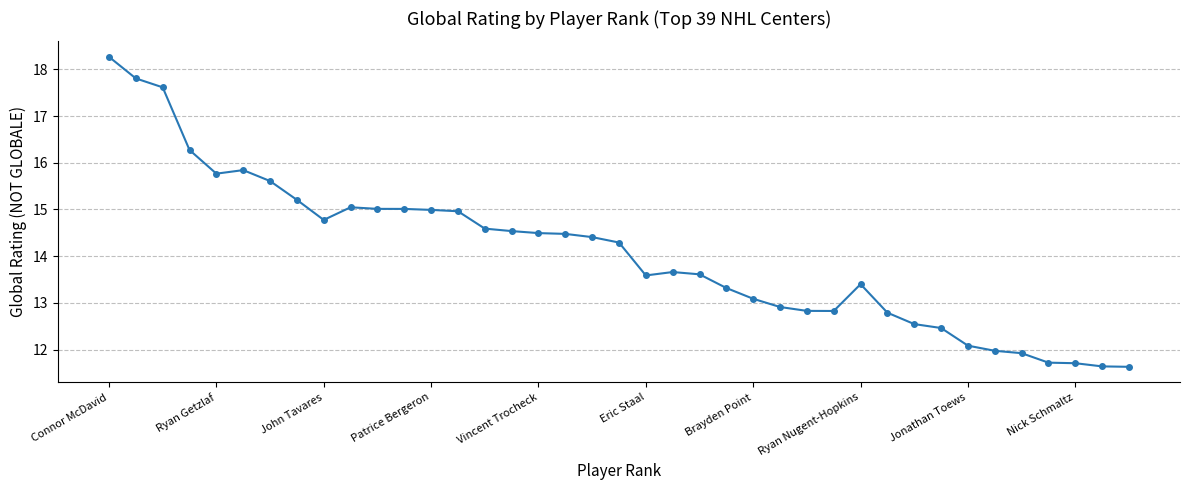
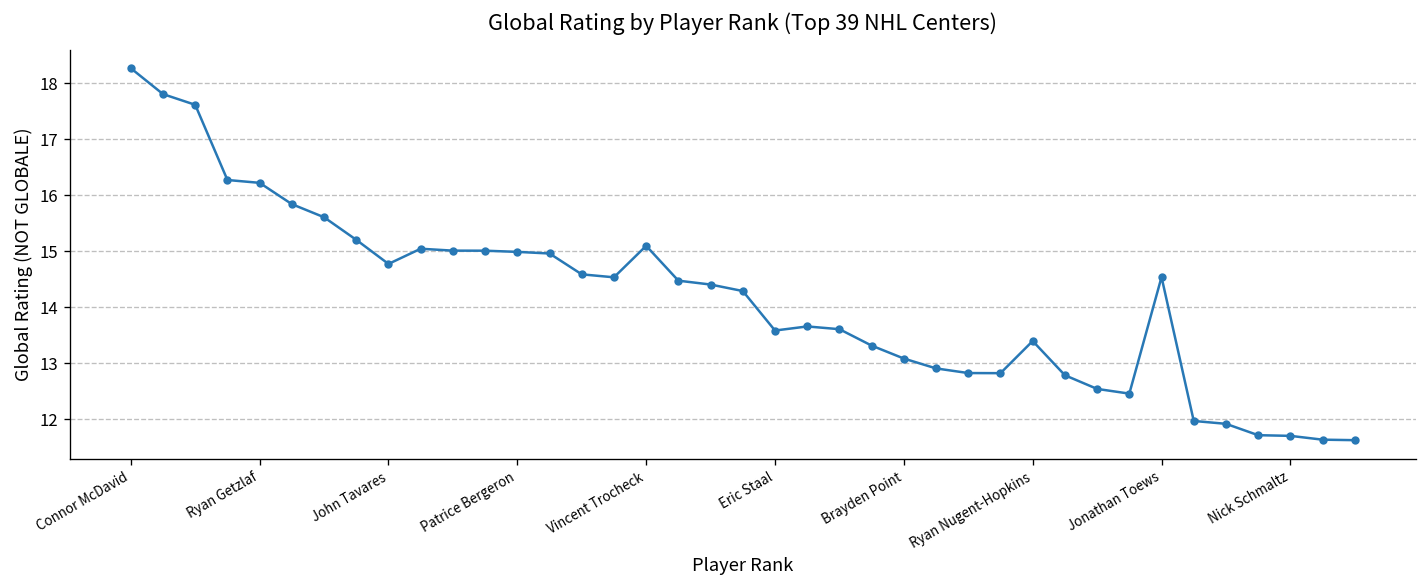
  {
    "Connor McDavid": 18.3,
-   "Ryan Getzlaf": 15.8,
+   "Ryan Getzlaf": 16.2,
    "John Tavares": 14.8,
    "Patrice Bergeron": 15.0,
-   "Vincent Trocheck": 14.5,
+   "Vincent Trocheck": 15.1,
    "Eric Staal": 13.6,
    "Brayden Point": 13.1,
    "Ryan Nugent-Hopkins": 13.4,
-   "Jonathan Toews": 12.1,
+   "Jonathan Toews": 14.5,
    "Nick Schmaltz": 11.7
  }
